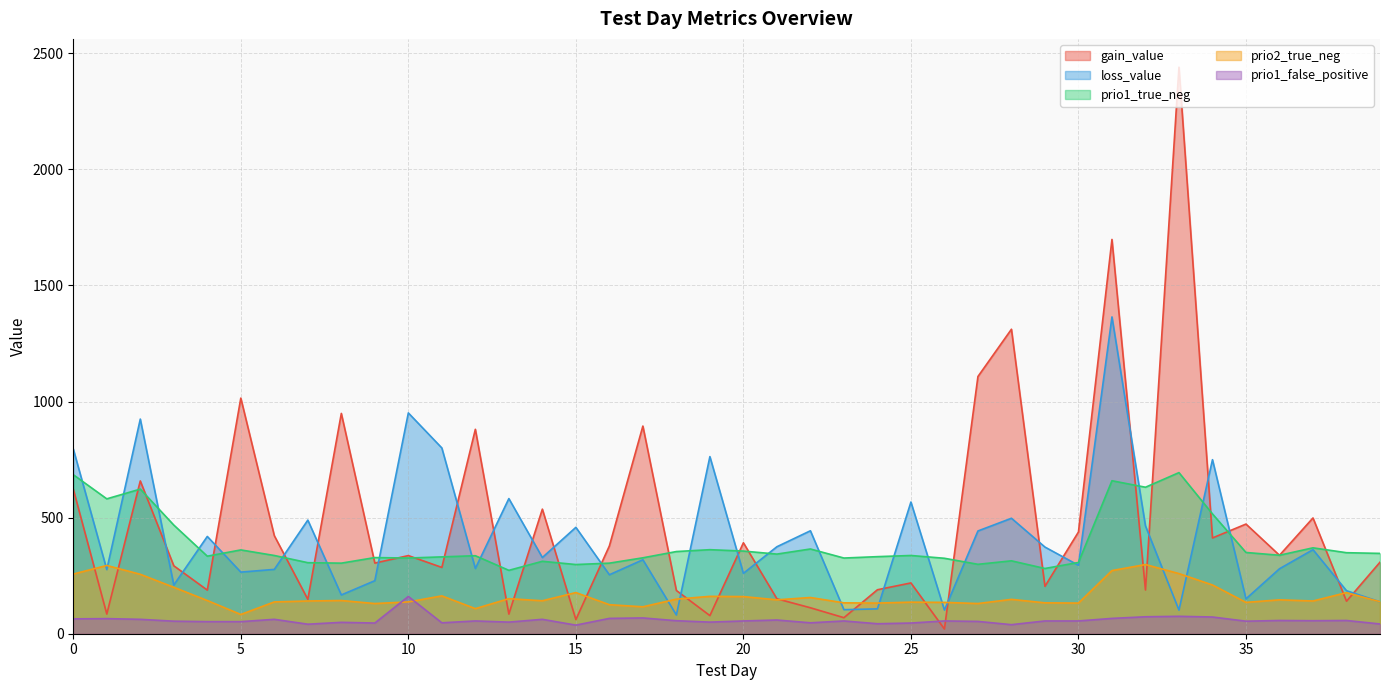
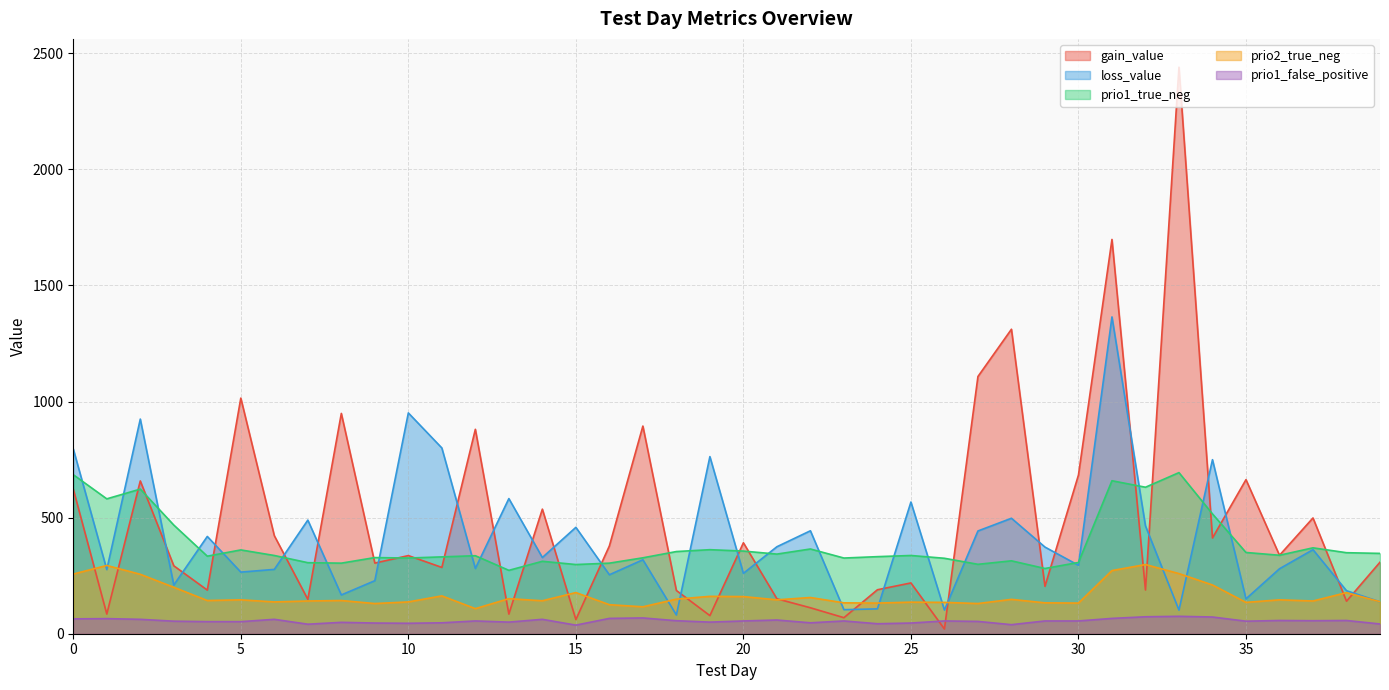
  {
    "gain_value": {
      "0": 620,
      "5": 1010,
      "15": 60,
      "20": 390,
      "25": 220,
-     "30": 440,
-     "35": 470
+     "30": 680,
+     "35": 660
    },
    "loss_value": {
      "0": 800,
      "5": 270,
      "10": 950,
      "15": 460,
      "20": 260,
      "25": 570,
      "30": 290,
      "35": 150
    },
    "prio1_true_neg": {
      "0": 690,
      "5": 360,
      "15": 300,
      "20": 360,
      "25": 340,
      "30": 310,
      "35": 350
    },
    "prio2_true_neg": {
      "0": 260,
-     "5": 80,
+     "5": 150,
      "10": 140,
      "15": 180,
      "20": 160,
      "25": 140,
      "30": 130,
      "35": 140
    },
    "prio1_false_positive": {
      "0": 60,
      "5": 50,
-     "10": 160,
+     "10": 50,
      "15": 40,
      "20": 60,
      "25": 50,
      "30": 60,
      "35": 50
    }
  }
